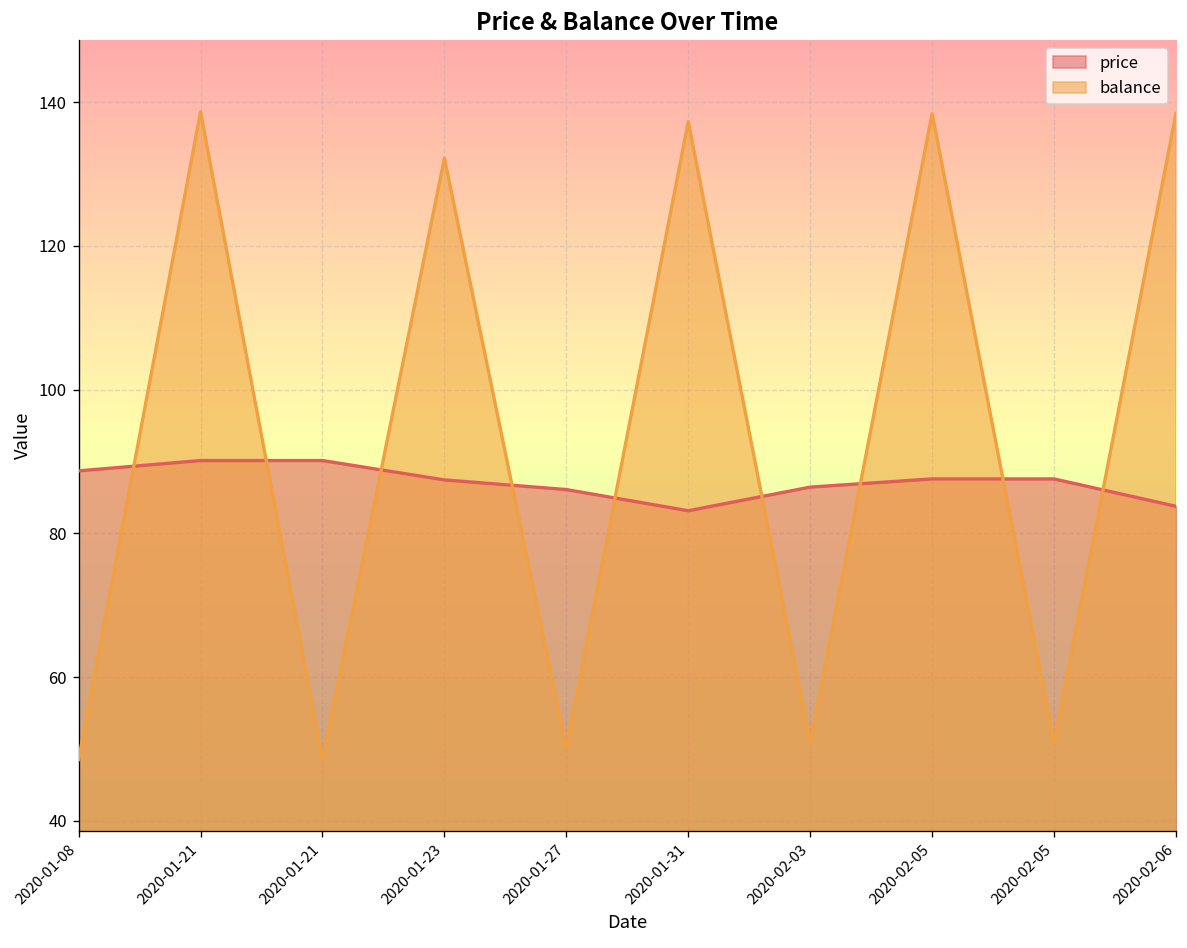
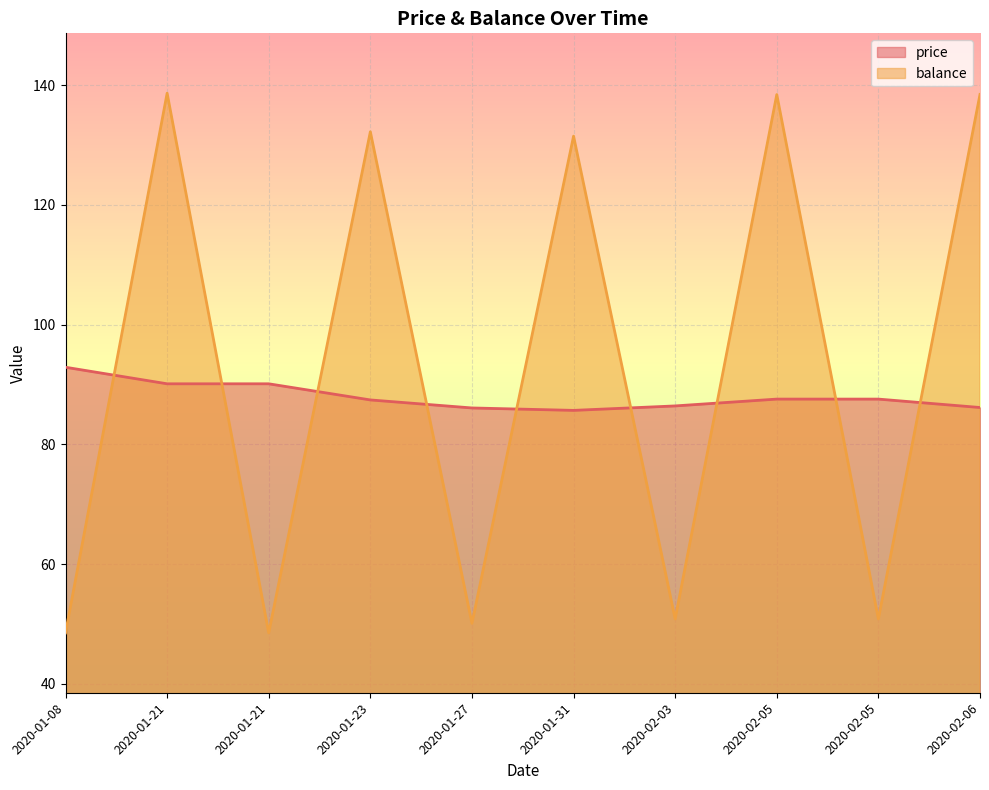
  {
    "price": {
-     "2020-01-08": 89,
+     "2020-01-08": 93,
      "2020-01-23": 87,
      "2020-01-27": 86,
-     "2020-01-31": 83,
+     "2020-01-31": 86,
      "2020-02-03": 86,
-     "2020-02-06": 84
+     "2020-02-06": 86
    },
    "balance": {
      "2020-01-08": 49,
      "2020-01-23": 132,
      "2020-01-27": 50,
-     "2020-01-31": 137,
+     "2020-01-31": 131,
      "2020-02-03": 51,
      "2020-02-06": 138
    }
  }
